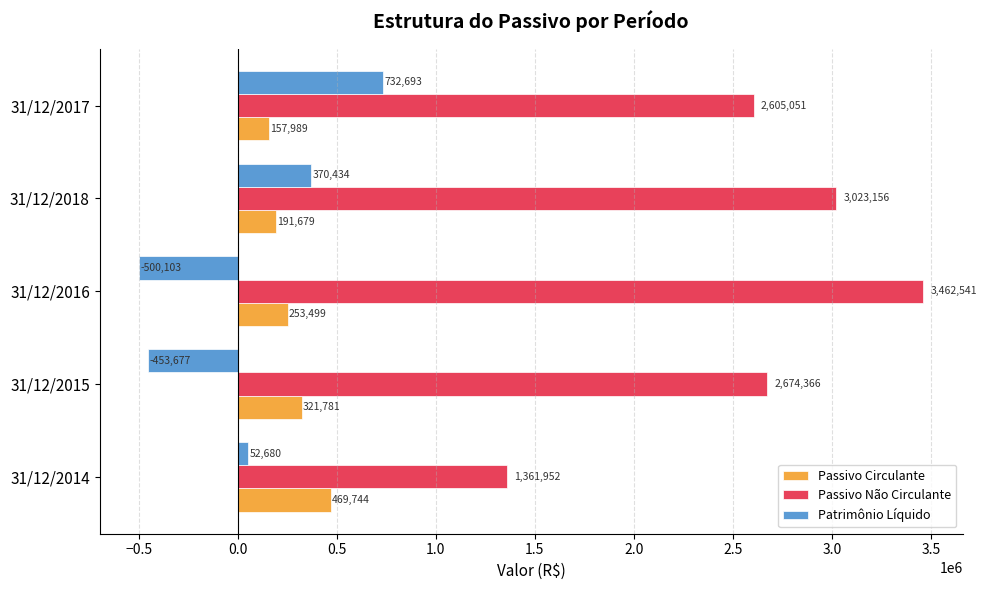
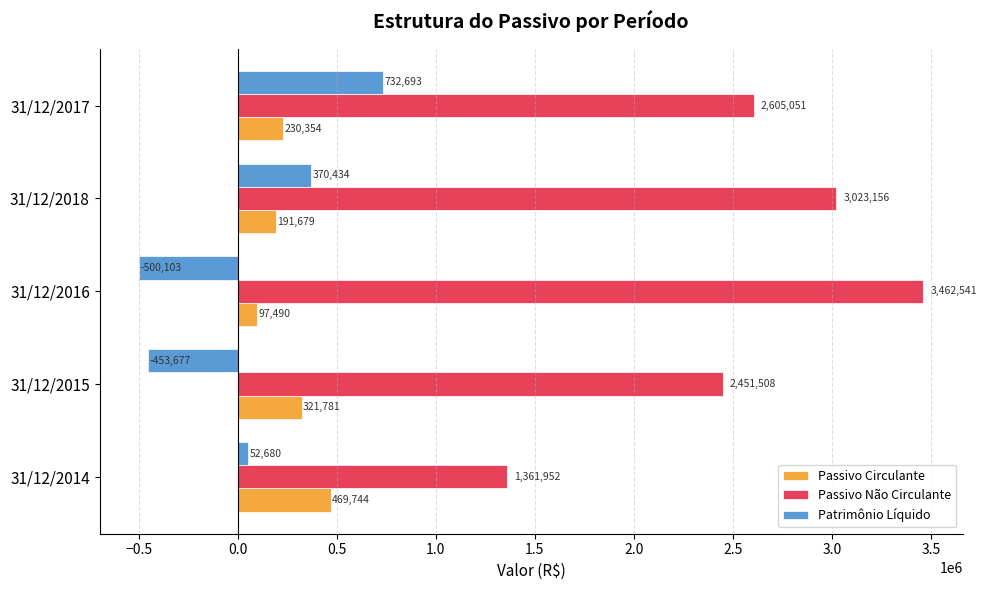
  {
    "Passivo Circulante": {
-     "31/12/2017": "157,989",
+     "31/12/2017": "230,354",
      "31/12/2018": "191,679",
-     "31/12/2016": "253,499",
+     "31/12/2016": "97,490",
      "31/12/2015": "321,781",
      "31/12/2014": "469,744"
    },
    "Passivo Não Circulante": {
      "31/12/2017": "2,605,051",
      "31/12/2018": "3,023,156",
      "31/12/2016": "3,462,541",
-     "31/12/2015": "2,674,366",
+     "31/12/2015": "2,451,508",
      "31/12/2014": "1,361,952"
    },
    "Patrimônio Líquido": {
      "31/12/2017": "732,693",
      "31/12/2018": "370,434",
      "31/12/2016": "-500,103",
      "31/12/2015": "-453,677",
      "31/12/2014": "52,680"
    }
  }
